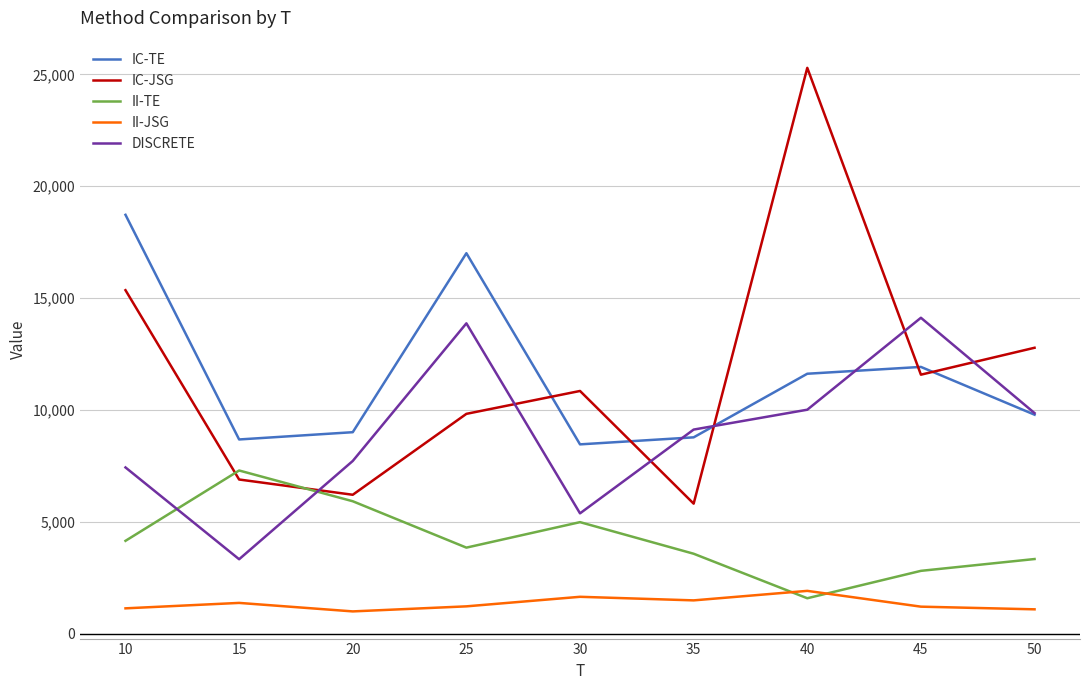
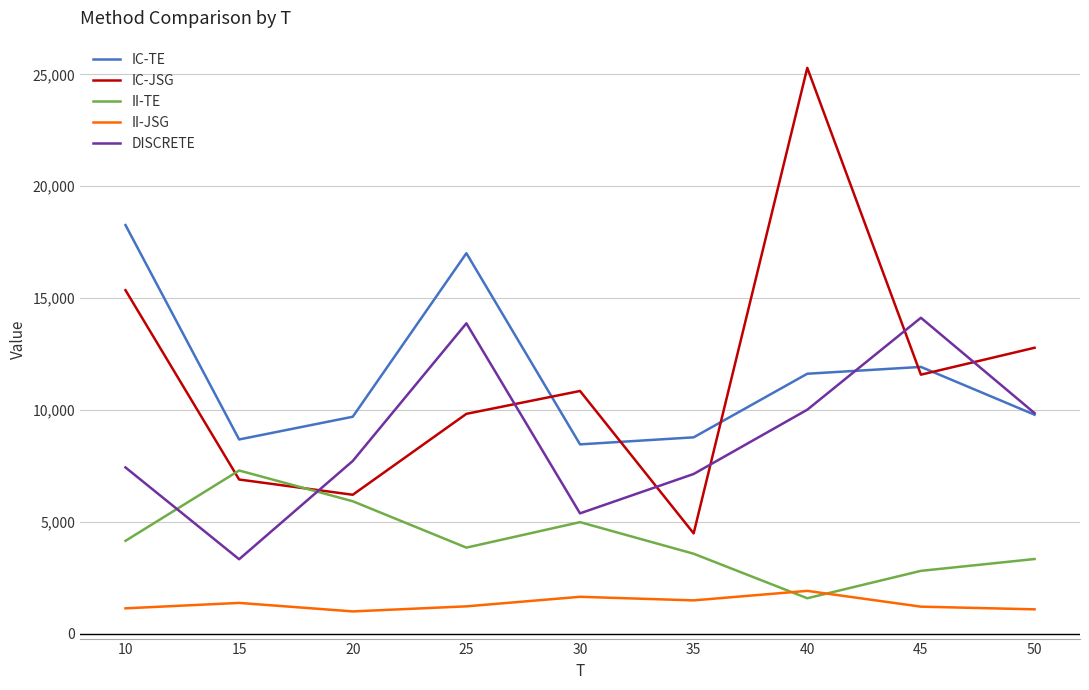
  {
    "IC-TE": {
-     "10": "18,700",
+     "10": "18,300",
      "15": "8,700",
-     "20": "9,000",
+     "20": "9,700",
      "25": "17,000",
      "30": "8,500",
      "35": "8,800",
      "40": "11,600",
      "45": "11,900"
    },
    "IC-JSG": {
      "10": "15,400",
      "15": "6,900",
      "20": "6,200",
      "25": "9,800",
      "30": "10,900",
-     "35": "5,800",
+     "35": "4,500",
      "40": "25,300",
      "45": "11,600",
      "50": "12,800"
    },
    "II-TE": {
      "10": "4,200",
      "15": "7,300",
      "20": "5,900",
      "25": "3,800",
      "30": "5,000",
      "35": "3,600",
      "40": "1,600",
      "45": "2,800",
      "50": "3,300"
    },
    "II-JSG": {
      "10": "1,100",
      "15": "1,400",
      "20": "1,000",
      "25": "1,200",
      "30": "1,600",
      "35": "1,500",
      "40": "1,900",
      "45": "1,200",
      "50": "1,100"
    },
    "DISCRETE": {
      "10": "7,400",
      "15": "3,300",
      "20": "7,700",
      "25": "13,900",
      "30": "5,400",
-     "35": "9,100",
+     "35": "7,100",
      "40": "10,000",
      "45": "14,100"
    }
  }
